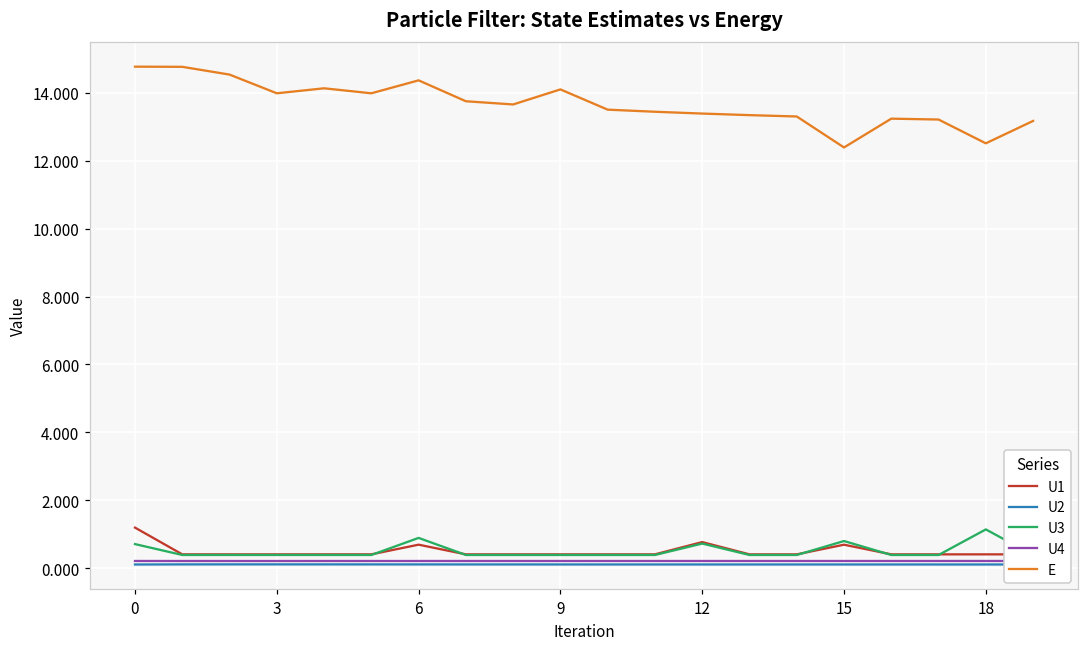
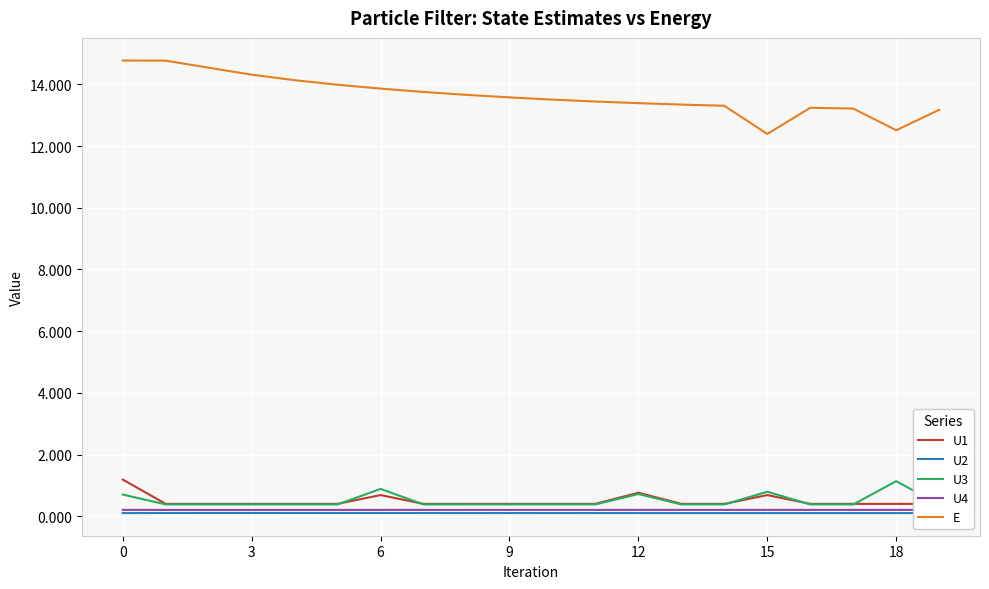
  {
    "U1": {
      "0": 1.2,
      "6": 0.7,
      "15": 0.7,
      "18": 0.4
    },
    "U2": {
      "0": 0.1,
      "3": 0.1,
      "6": 0.1,
      "9": 0.1,
      "12": 0.1,
      "15": 0.1,
      "18": 0.1
    },
    "U3": {
      "0": 0.7,
      "6": 0.9,
      "15": 0.8,
      "18": 1.1
    },
    "U4": {
      "0": 0.2,
      "3": 0.2,
      "6": 0.2,
      "9": 0.2,
      "12": 0.2,
      "15": 0.2,
      "18": 0.2
    },
    "E": {
      "0": 14.8,
-     "3": 14.0,
-     "6": 14.4,
-     "9": 14.1,
+     "3": 14.3,
+     "6": 13.9,
+     "9": 13.6,
      "12": 13.4,
      "15": 12.4,
      "18": 12.5
    }
  }
